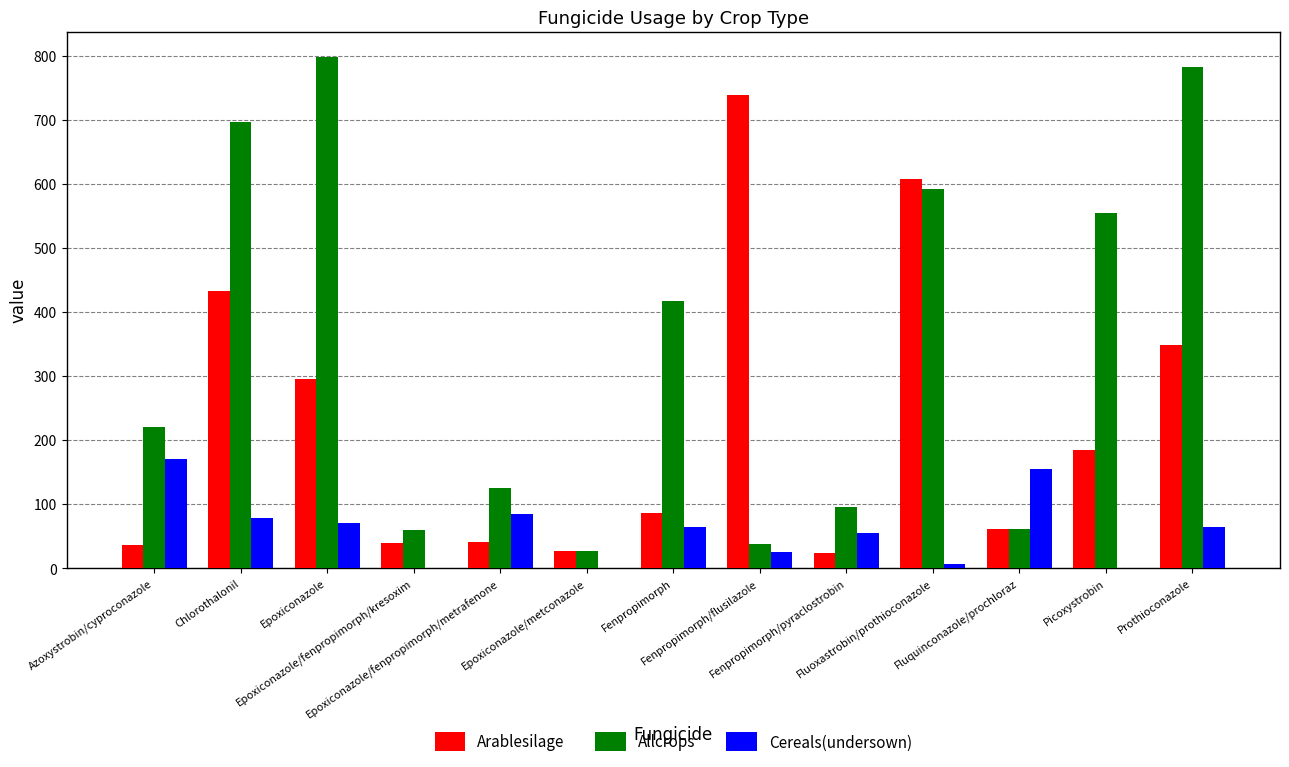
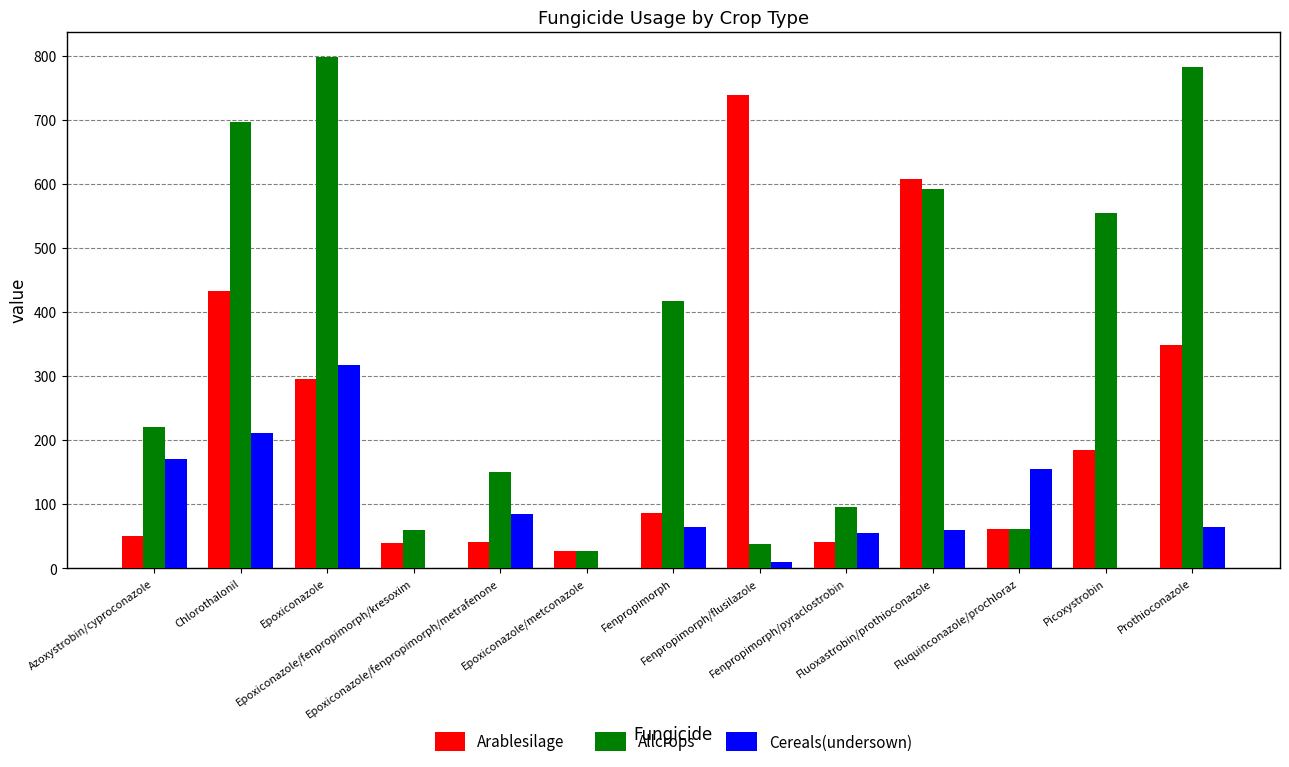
  {
    "Arablesilage": {
-     "Azoxystrobin/cyproconazole": 40,
+     "Azoxystrobin/cyproconazole": 50,
      "Chlorothalonil": 430,
      "Epoxiconazole": 300,
      "Epoxiconazole/fenpropimorph/kresoxim": 40,
      "Epoxiconazole/fenpropimorph/metrafenone": 40,
      "Epoxiconazole/metconazole": 30,
      "Fenpropimorph": 90,
      "Fenpropimorph/flusilazole": 740,
-     "Fenpropimorph/pyraclostrobin": 20,
+     "Fenpropimorph/pyraclostrobin": 40,
      "Fluoxastrobin/prothioconazole": 610,
      "Fluquinconazole/prochloraz": 60,
      "Picoxystrobin": 180,
      "Prothioconazole": 350
    },
    "Allcrops": {
      "Azoxystrobin/cyproconazole": 220,
      "Chlorothalonil": 700,
      "Epoxiconazole": 800,
      "Epoxiconazole/fenpropimorph/kresoxim": 60,
-     "Epoxiconazole/fenpropimorph/metrafenone": 130,
+     "Epoxiconazole/fenpropimorph/metrafenone": 150,
      "Epoxiconazole/metconazole": 30,
      "Fenpropimorph": 420,
      "Fenpropimorph/flusilazole": 40,
      "Fenpropimorph/pyraclostrobin": 100,
      "Fluoxastrobin/prothioconazole": 590,
      "Fluquinconazole/prochloraz": 60,
      "Picoxystrobin": 550,
      "Prothioconazole": 780
    },
    "Cereals(undersown)": {
      "Azoxystrobin/cyproconazole": 170,
-     "Chlorothalonil": 80,
-     "Epoxiconazole": 70,
+     "Chlorothalonil": 210,
+     "Epoxiconazole": 320,
      "Epoxiconazole/fenpropimorph/kresoxim": 0,
      "Epoxiconazole/fenpropimorph/metrafenone": 90,
      "Epoxiconazole/metconazole": 0,
      "Fenpropimorph": 70,
-     "Fenpropimorph/flusilazole": 30,
+     "Fenpropimorph/flusilazole": 10,
      "Fenpropimorph/pyraclostrobin": 60,
-     "Fluoxastrobin/prothioconazole": 10,
+     "Fluoxastrobin/prothioconazole": 60,
      "Fluquinconazole/prochloraz": 160,
      "Picoxystrobin": 0,
      "Prothioconazole": 60
    }
  }
